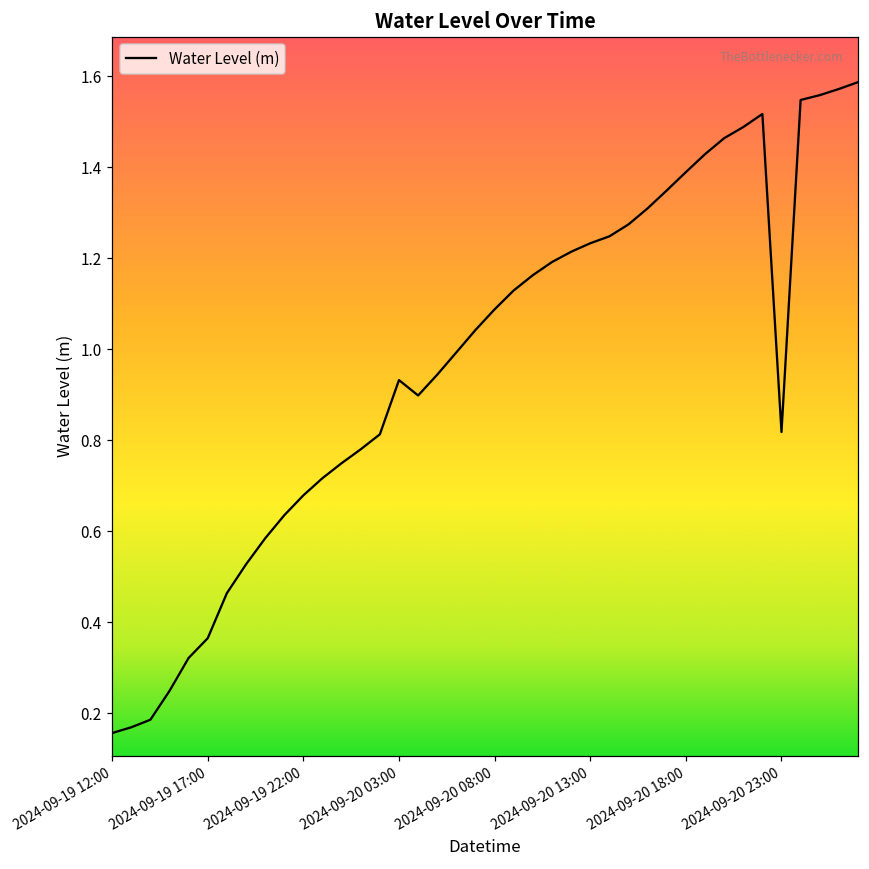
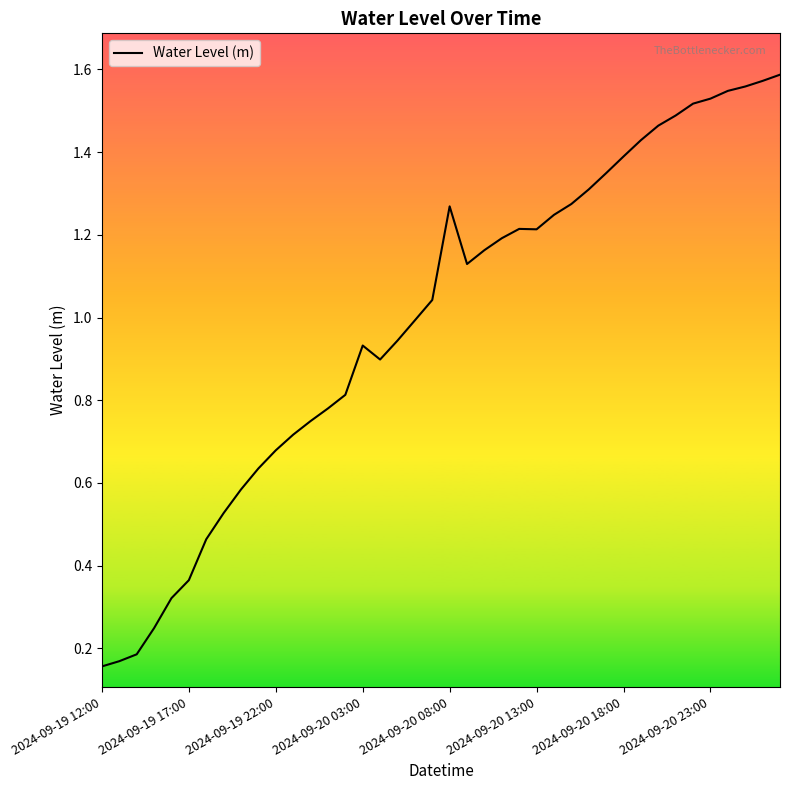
  {
    "2024-09-19 12:00": 0.16,
    "2024-09-19 17:00": 0.36,
    "2024-09-19 22:00": 0.68,
    "2024-09-20 03:00": 0.93,
-   "2024-09-20 08:00": 1.09,
-   "2024-09-20 13:00": 1.23,
+   "2024-09-20 08:00": 1.27,
+   "2024-09-20 13:00": 1.21,
    "2024-09-20 18:00": 1.39,
-   "2024-09-20 23:00": 0.82
+   "2024-09-20 23:00": 1.53
  }
